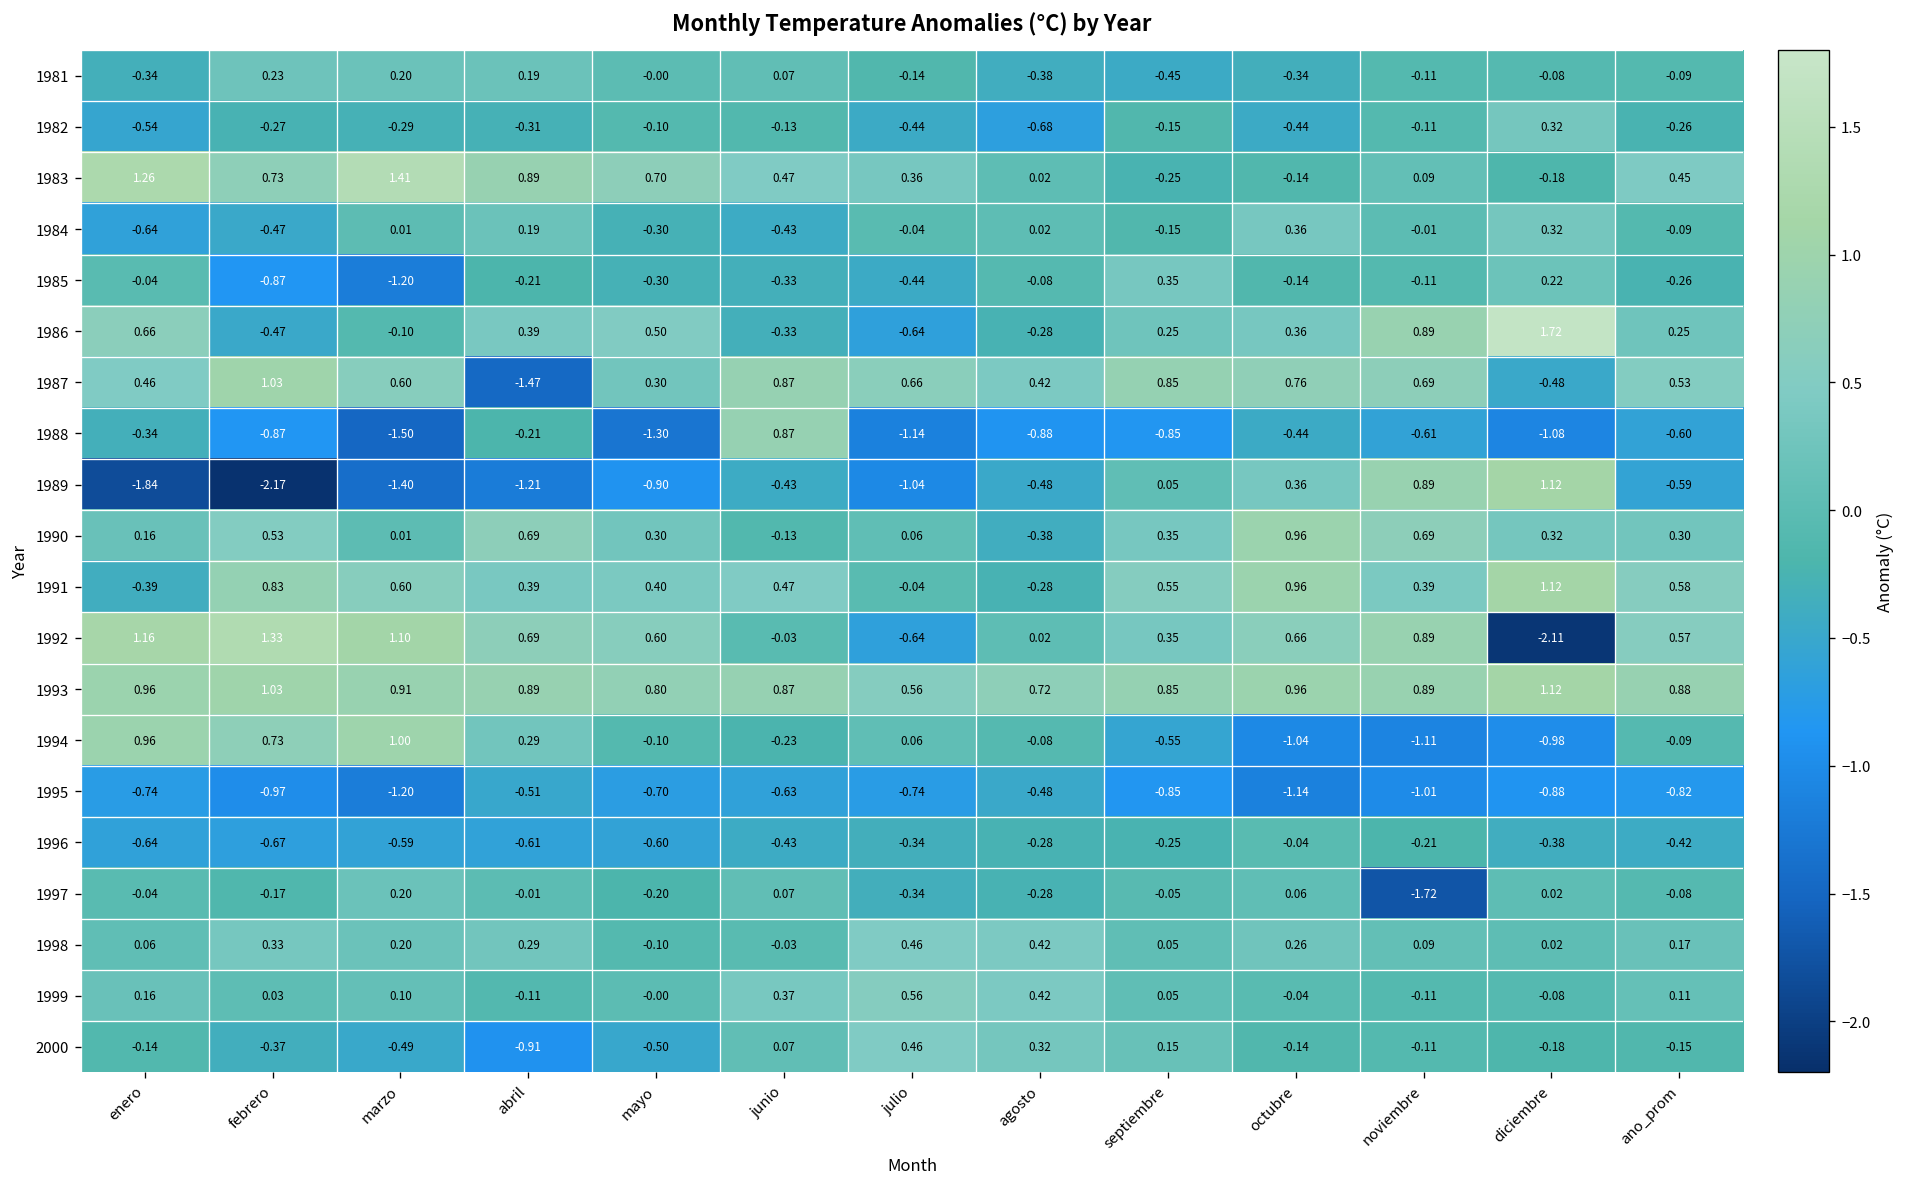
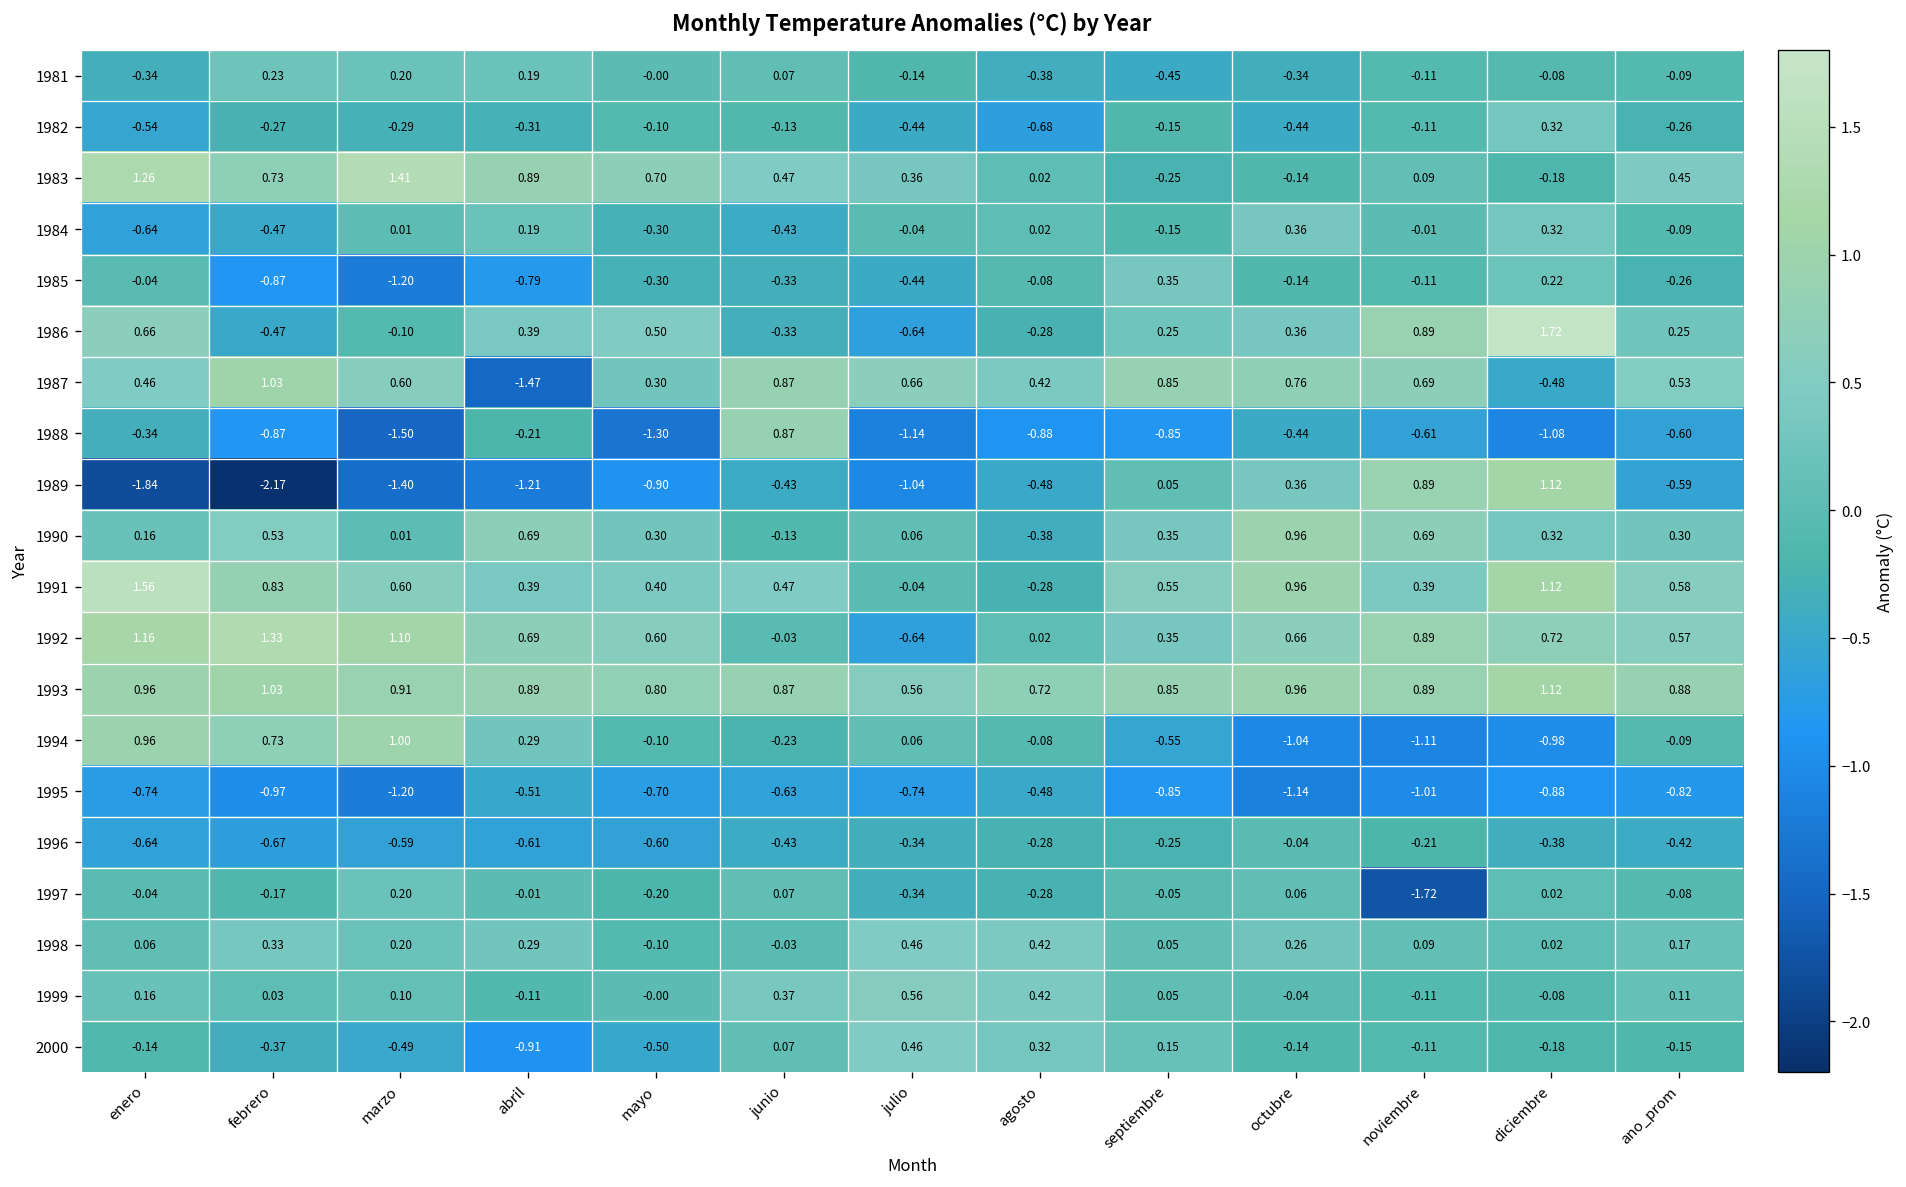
  {
    "1985": {
      "enero": -0.04,
      "febrero": -0.87,
      "marzo": -1.20,
-     "abril": -0.21,
+     "abril": -0.79,
      "mayo": -0.30,
      "junio": -0.33,
      "julio": -0.44,
      "agosto": -0.08,
      "septiembre": 0.35,
      "octubre": -0.14,
      "noviembre": -0.11,
      "diciembre": 0.22,
      "ano_prom": -0.26
    },
    "1991": {
-     "enero": -0.39,
+     "enero": 1.56,
      "febrero": 0.83,
      "marzo": 0.60,
      "abril": 0.39,
      "mayo": 0.40,
      "junio": 0.47,
      "julio": -0.04,
      "agosto": -0.28,
      "septiembre": 0.55,
      "octubre": 0.96,
      "noviembre": 0.39,
      "diciembre": 1.12,
      "ano_prom": 0.58
    },
    "1992": {
      "enero": 1.16,
      "febrero": 1.33,
      "marzo": 1.10,
      "abril": 0.69,
      "mayo": 0.60,
      "junio": -0.03,
      "julio": -0.64,
      "agosto": 0.02,
      "septiembre": 0.35,
      "octubre": 0.66,
      "noviembre": 0.89,
-     "diciembre": -2.11,
+     "diciembre": 0.72,
      "ano_prom": 0.57
    }
  }
